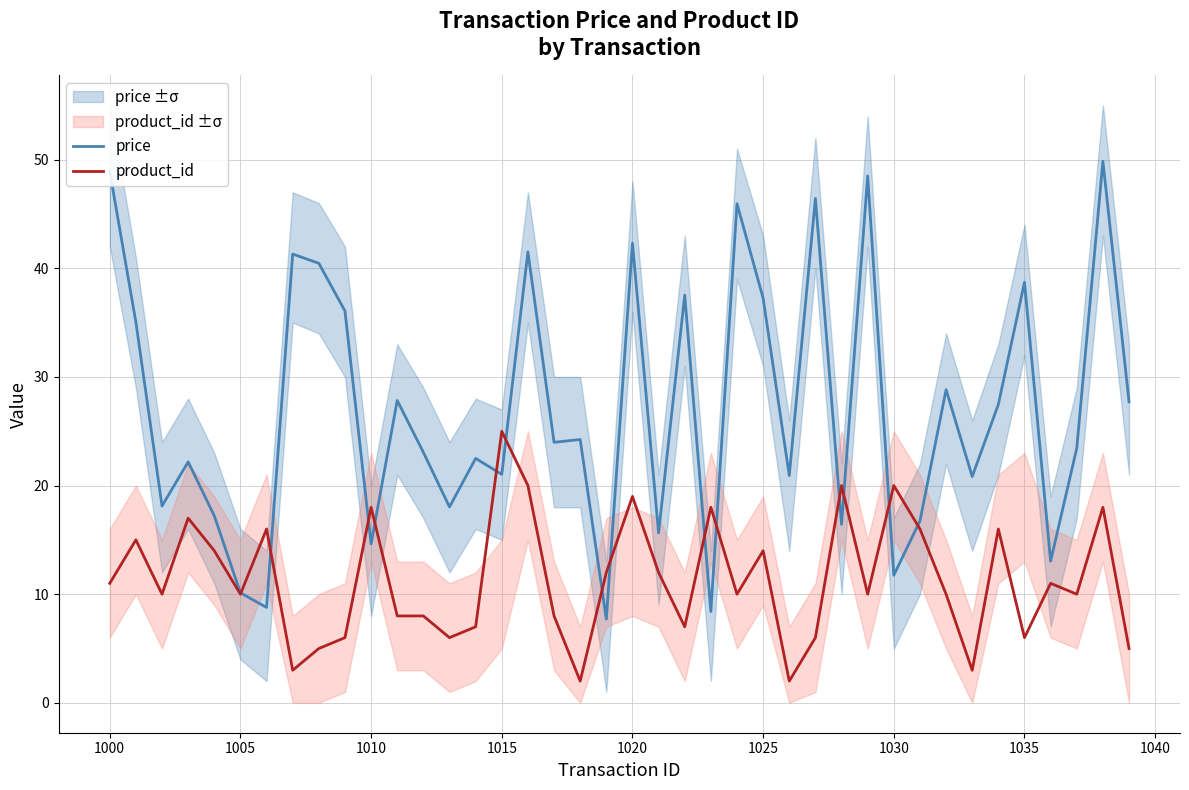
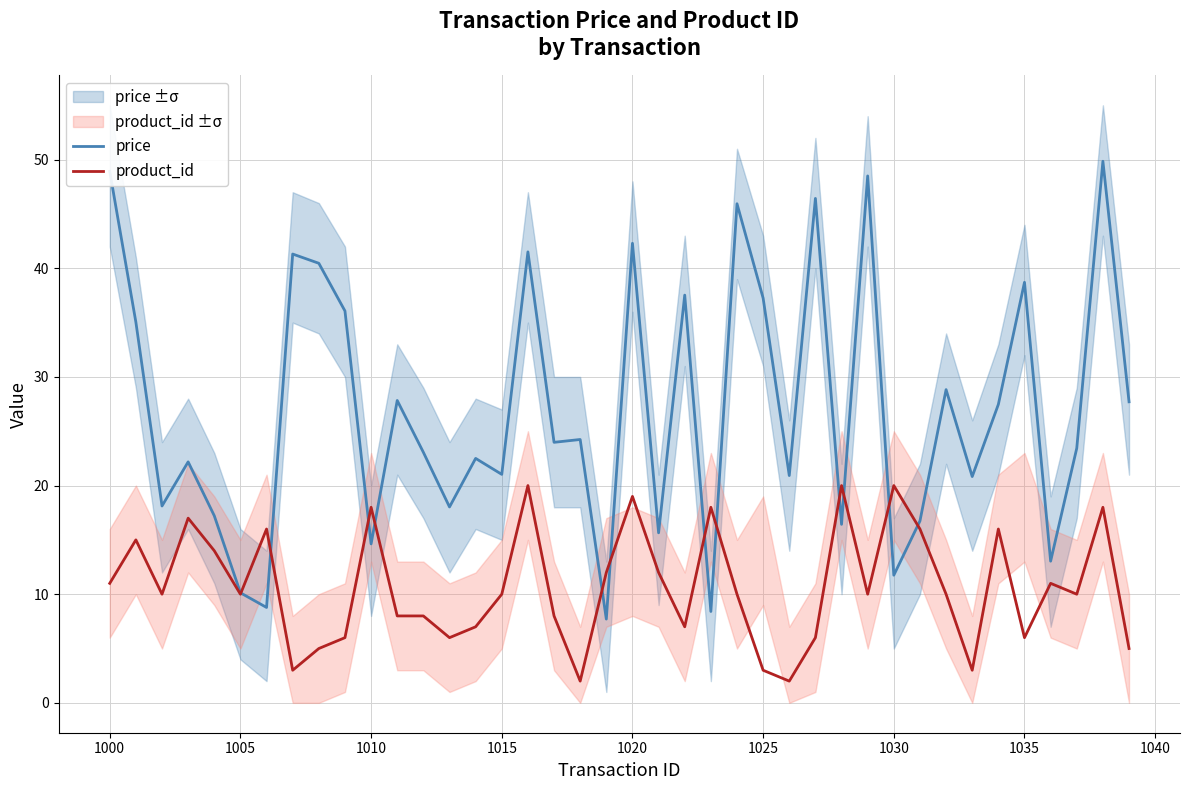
  {
    "product_id": {
      "1000": 11,
      "1010": 18,
-     "1015": 25,
+     "1015": 10,
      "1020": 19,
-     "1025": 14,
+     "1025": 3,
      "1030": 20,
      "1035": 6
    }
  }
